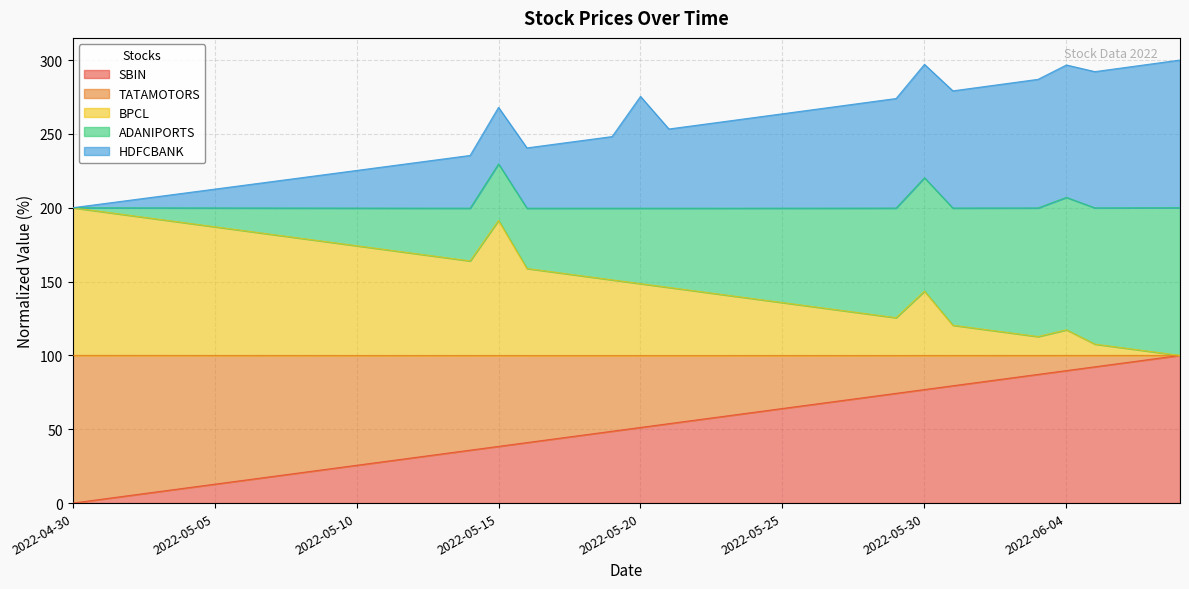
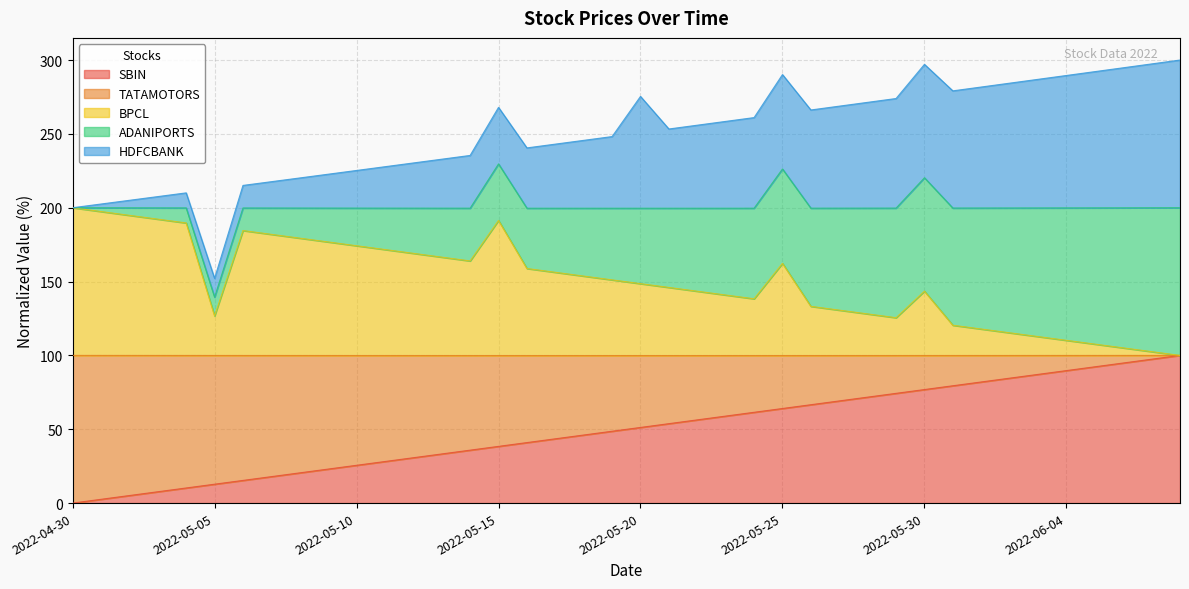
  {
    "BPCL": {
-     "2022-05-05": 87,
+     "2022-05-05": 27,
      "2022-05-10": 74,
      "2022-05-15": 91,
      "2022-05-20": 49,
-     "2022-05-25": 36,
+     "2022-05-25": 62,
      "2022-05-30": 44,
-     "2022-06-04": 17
+     "2022-06-04": 10
    },
    "ADANIPORTS": {
      "2022-05-05": 13,
      "2022-05-10": 25,
      "2022-05-15": 38,
      "2022-05-20": 51,
      "2022-05-25": 64,
      "2022-05-30": 77,
      "2022-06-04": 90
    },
    "HDFCBANK": {
      "2022-05-05": 13,
      "2022-05-10": 25,
      "2022-05-15": 38,
      "2022-05-20": 76,
      "2022-05-25": 64,
      "2022-05-30": 77,
      "2022-06-04": 90
    }
  }
